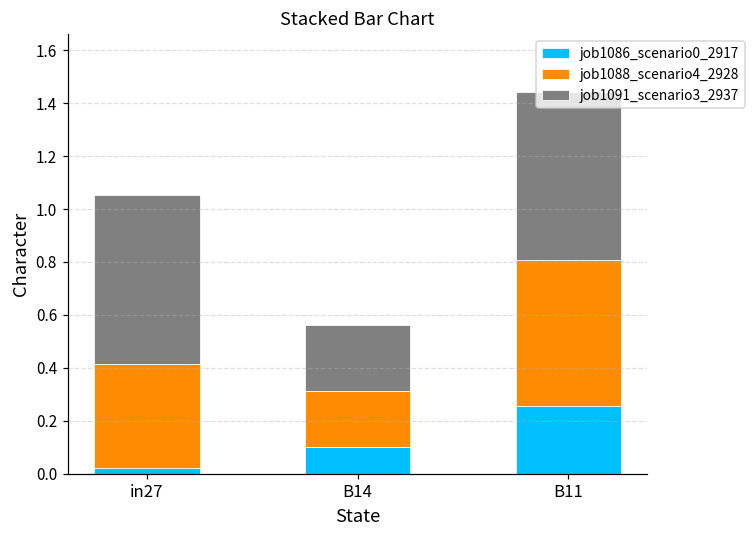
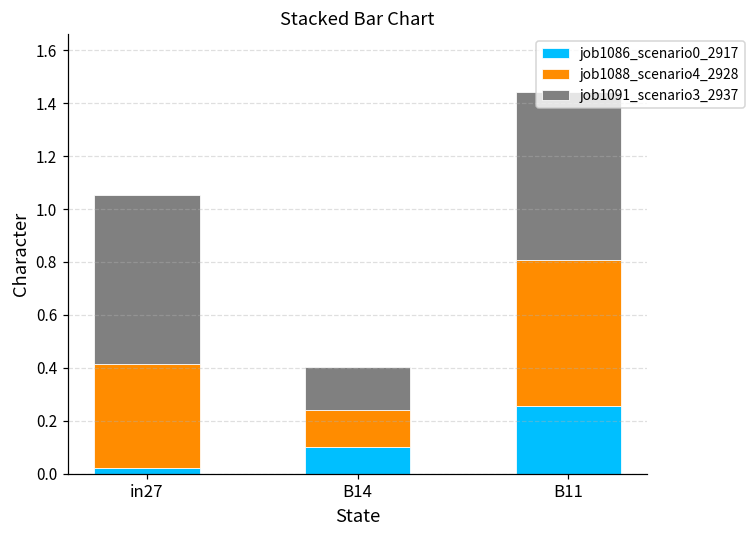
  {
    "job1086_scenario0_2917": {
      "in27": 0.02,
      "B14": 0.10,
      "B11": 0.26
    },
    "job1088_scenario4_2928": {
      "in27": 0.39,
-     "B14": 0.21,
+     "B14": 0.14,
      "B11": 0.55
    },
    "job1091_scenario3_2937": {
      "in27": 0.64,
-     "B14": 0.25
+     "B14": 0.16
    }
  }
